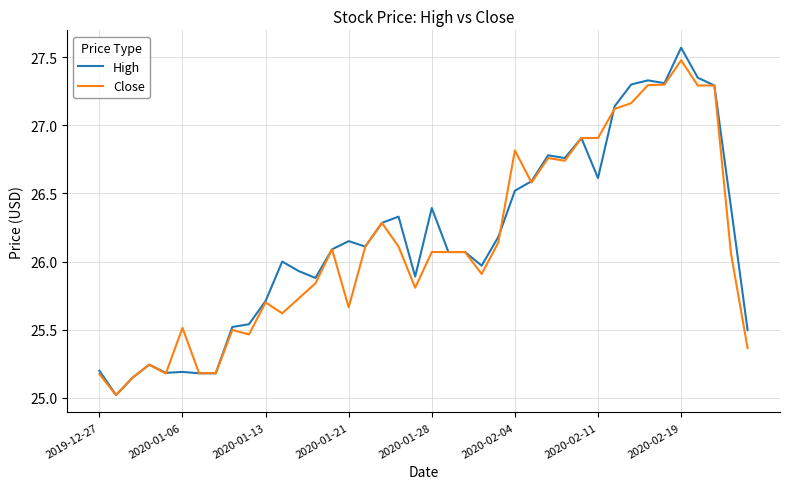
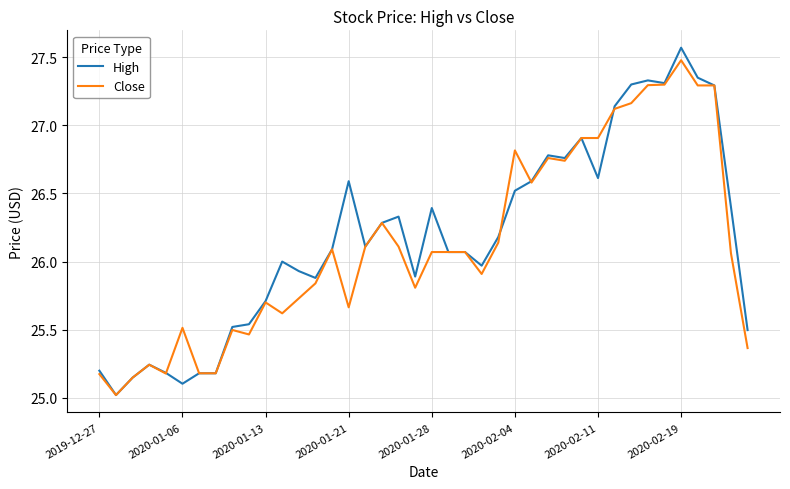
  {
    "High": {
      "2019-12-27": 25.20,
-     "2020-01-06": 25.19,
-     "2020-01-21": 26.15,
+     "2020-01-06": 25.10,
+     "2020-01-21": 26.59,
      "2020-01-28": 26.39,
      "2020-02-04": 26.52,
      "2020-02-11": 26.61,
      "2020-02-19": 27.57
    },
    "Close": {
      "2019-12-27": 25.17,
      "2020-01-06": 25.51,
      "2020-01-21": 25.66,
      "2020-01-28": 26.07,
      "2020-02-04": 26.82,
      "2020-02-11": 26.91,
      "2020-02-19": 27.48
    }
  }
